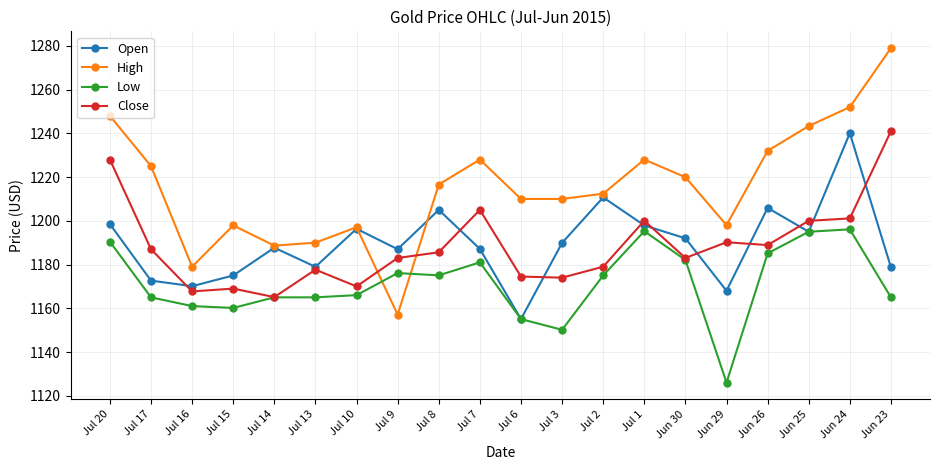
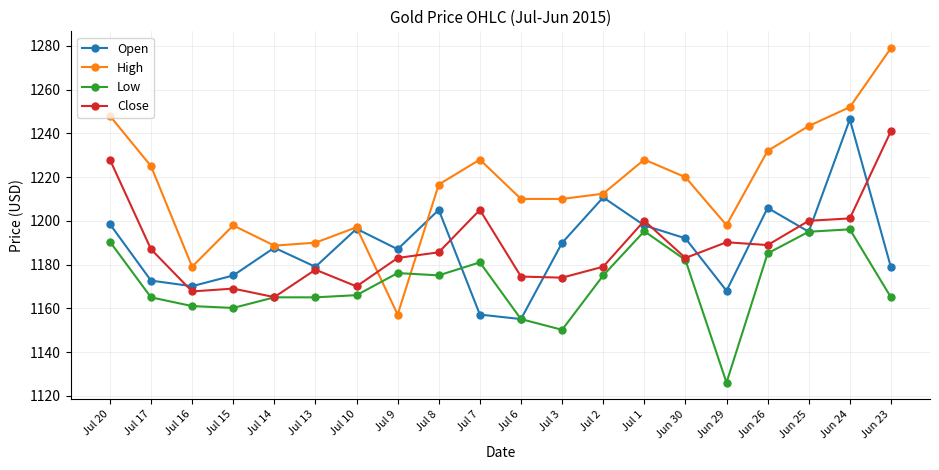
  {
    "Open": {
      "Jul 20": 1199,
      "Jul 17": 1173,
      "Jul 16": 1170,
      "Jul 15": 1175,
      "Jul 13": 1179,
      "Jul 9": 1187,
      "Jul 8": 1205,
-     "Jul 7": 1187,
+     "Jul 7": 1157,
      "Jul 3": 1190,
      "Jul 2": 1211,
      "Jul 1": 1198,
      "Jun 30": 1192,
      "Jun 29": 1168,
      "Jun 26": 1206,
-     "Jun 24": 1240,
+     "Jun 24": 1246,
      "Jun 23": 1179
    },
    "High": {
      "Jul 17": 1225,
      "Jul 16": 1179,
      "Jul 15": 1198,
      "Jul 13": 1190,
      "Jul 9": 1157,
      "Jul 8": 1217,
      "Jul 7": 1228,
      "Jul 6": 1210,
      "Jul 3": 1210,
      "Jul 2": 1212,
      "Jul 1": 1228,
      "Jun 30": 1220,
      "Jun 29": 1198,
      "Jun 26": 1232,
      "Jun 25": 1243,
      "Jun 24": 1252,
      "Jun 23": 1279
    },
    "Low": {
      "Jul 20": 1190,
      "Jul 17": 1165,
      "Jul 16": 1161,
      "Jul 15": 1160,
      "Jul 13": 1165,
      "Jul 10": 1166,
      "Jul 9": 1176,
      "Jul 8": 1175,
      "Jul 7": 1181,
      "Jul 3": 1150,
      "Jul 2": 1175,
      "Jul 1": 1195,
      "Jun 29": 1126,
      "Jun 26": 1185,
      "Jun 24": 1196,
      "Jun 23": 1165
    },
    "Close": {
      "Jul 20": 1228,
      "Jul 17": 1187,
      "Jul 16": 1168,
      "Jul 15": 1169,
      "Jul 13": 1178,
      "Jul 10": 1170,
      "Jul 9": 1183,
      "Jul 8": 1186,
      "Jul 7": 1205,
      "Jul 6": 1175,
      "Jul 3": 1174,
      "Jul 2": 1179,
      "Jul 1": 1200,
      "Jun 29": 1190,
      "Jun 26": 1189,
      "Jun 25": 1200,
      "Jun 24": 1201,
      "Jun 23": 1241
    }
  }
